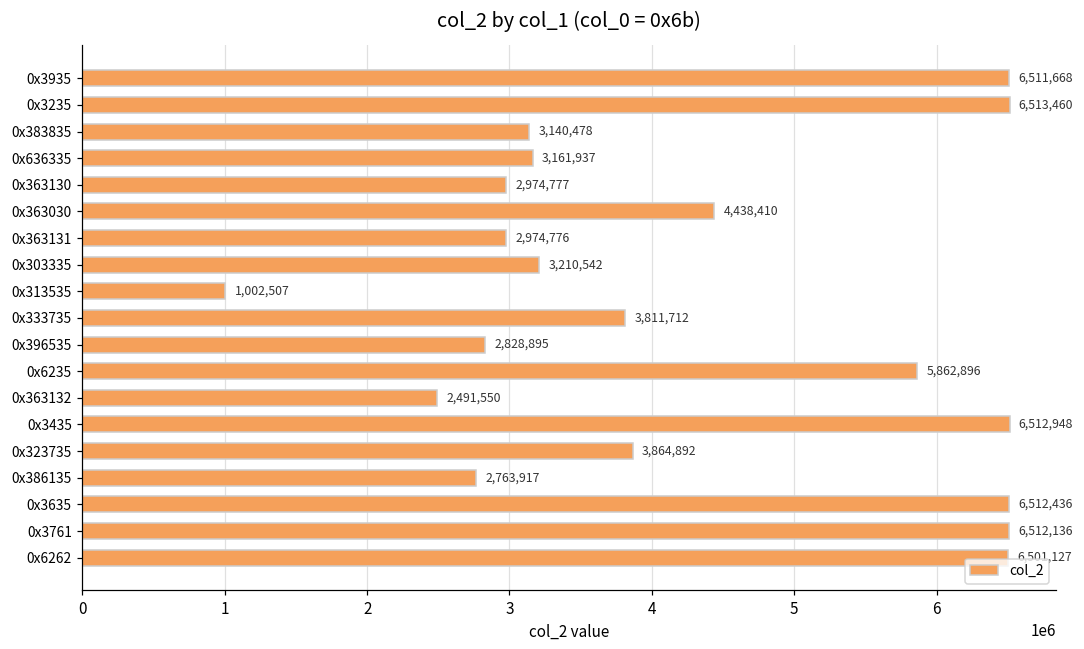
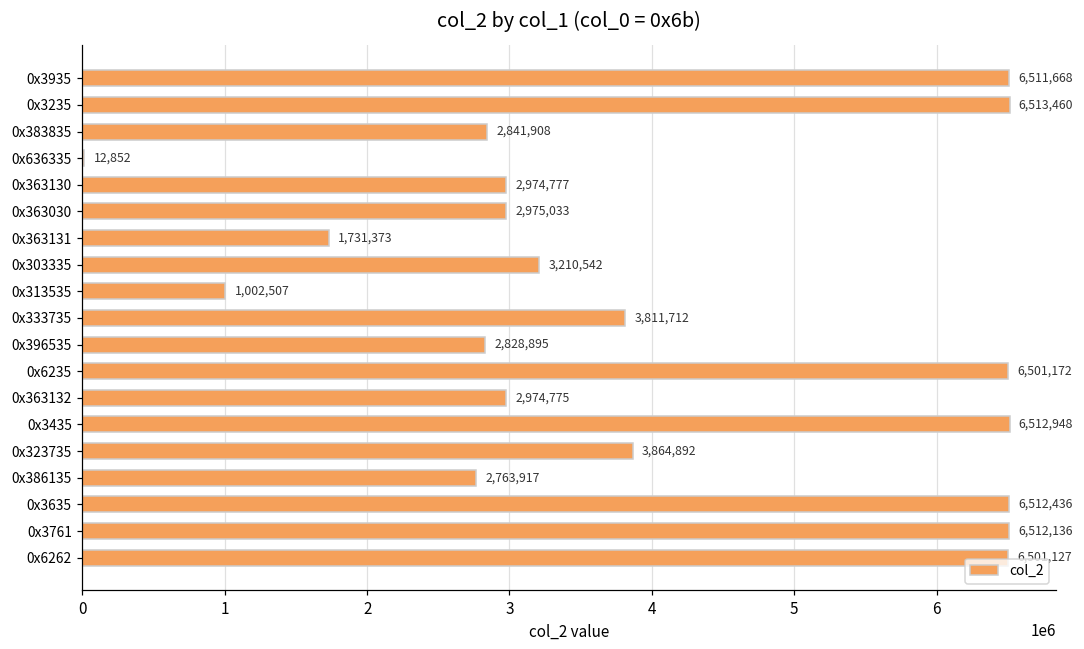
  {
    "0x3935": "6,511,668",
    "0x3235": "6,513,460",
-   "0x383835": "3,140,478",
-   "0x636335": "3,161,937",
+   "0x383835": "2,841,908",
+   "0x636335": "12,852",
    "0x363130": "2,974,777",
-   "0x363030": "4,438,410",
-   "0x363131": "2,974,776",
+   "0x363030": "2,975,033",
+   "0x363131": "1,731,373",
    "0x303335": "3,210,542",
    "0x313535": "1,002,507",
    "0x333735": "3,811,712",
    "0x396535": "2,828,895",
-   "0x6235": "5,862,896",
-   "0x363132": "2,491,550",
+   "0x6235": "6,501,172",
+   "0x363132": "2,974,775",
    "0x3435": "6,512,948",
    "0x323735": "3,864,892",
    "0x386135": "2,763,917",
    "0x3635": "6,512,436",
    "0x3761": "6,512,136"
  }
